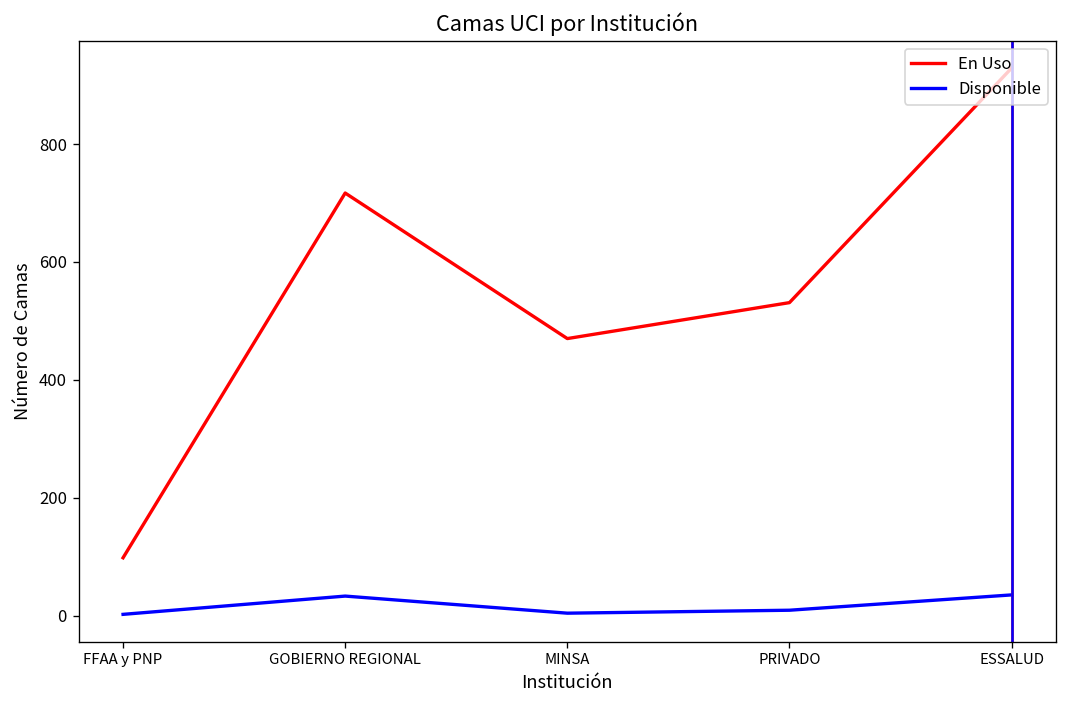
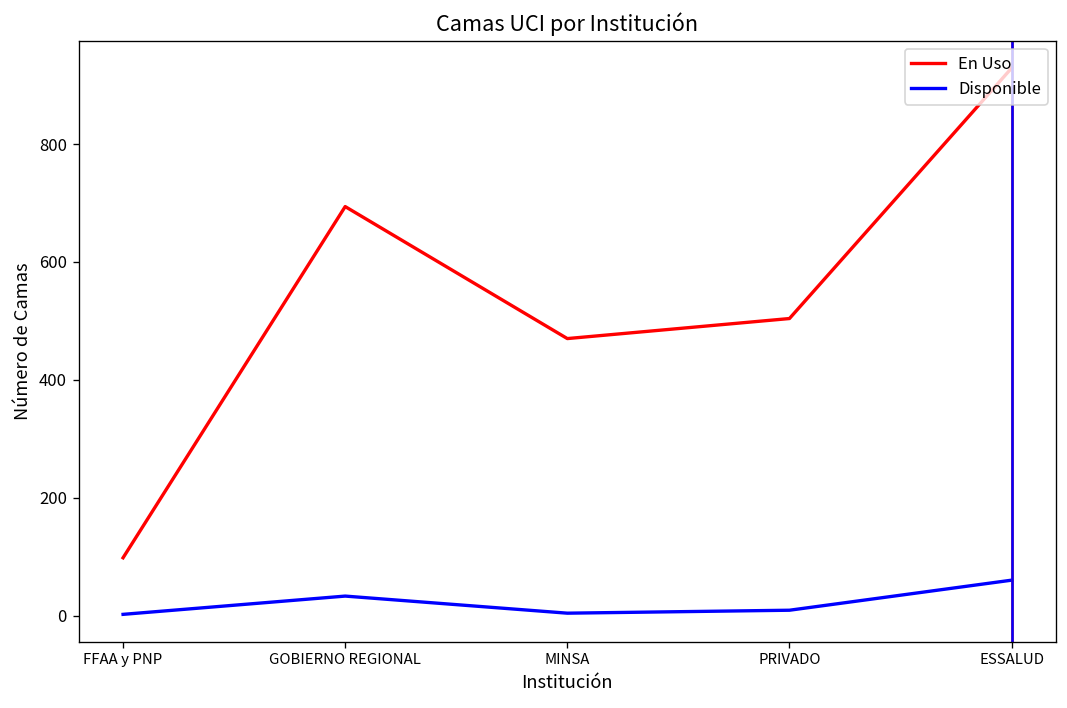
  {
    "En Uso": {
      "FFAA y PNP": 100,
-     "GOBIERNO REGIONAL": 720,
+     "GOBIERNO REGIONAL": 690,
      "MINSA": 470,
-     "PRIVADO": 530
+     "PRIVADO": 500
    },
    "Disponible": {
      "FFAA y PNP": 0,
      "GOBIERNO REGIONAL": 30,
      "MINSA": 0,
      "PRIVADO": 10,
-     "ESSALUD": 40
+     "ESSALUD": 60
    }
  }
